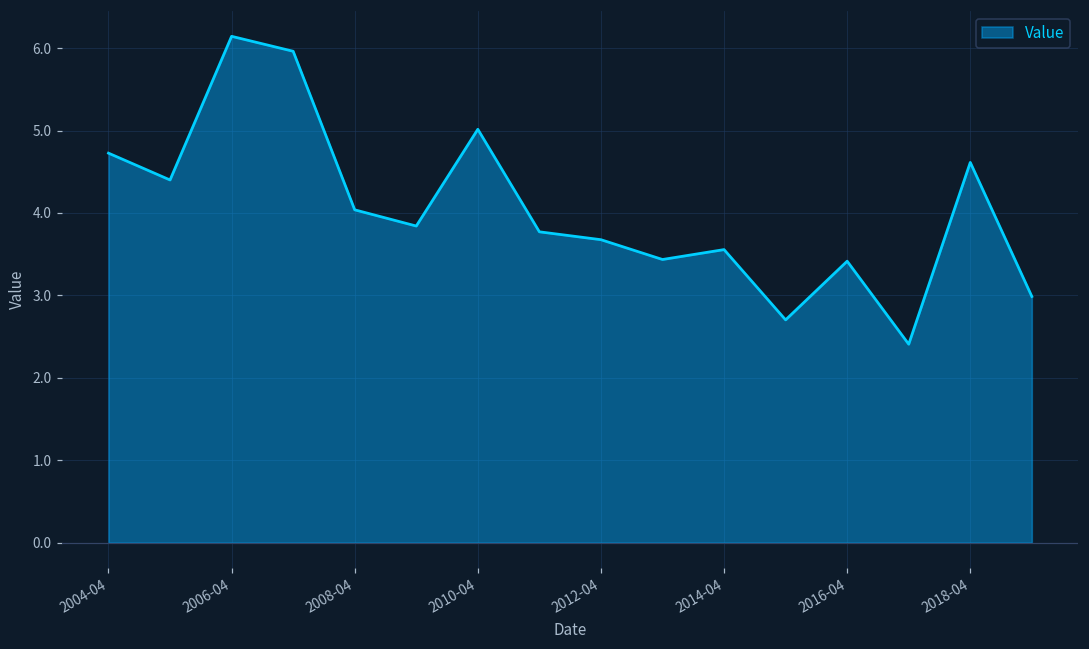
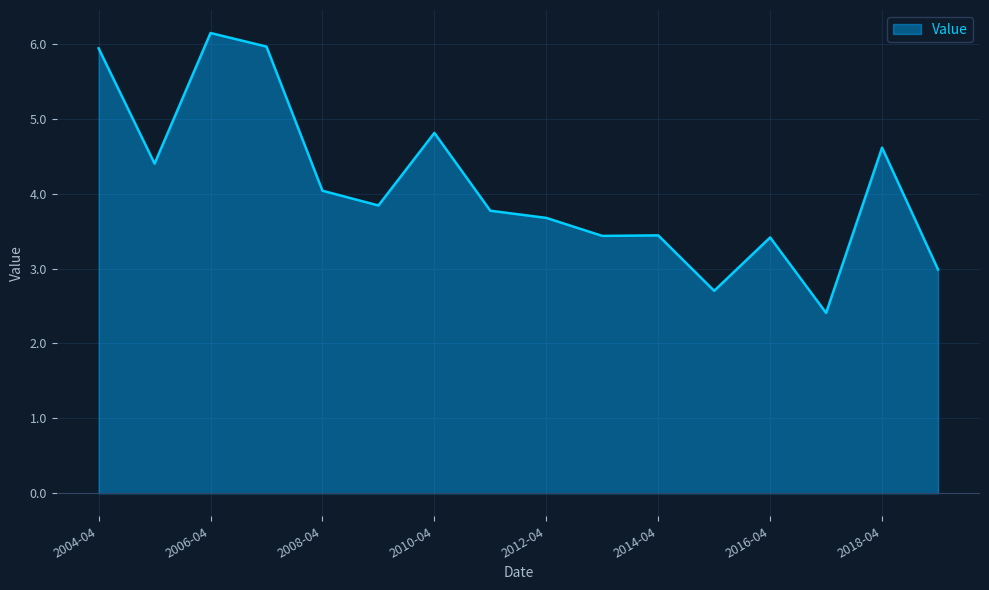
  {
-   "2004-04": 4.7,
+   "2004-04": 5.9,
    "2006-04": 6.1,
    "2008-04": 4.0,
-   "2010-04": 5.0,
+   "2010-04": 4.8,
    "2012-04": 3.7,
-   "2014-04": 3.6,
+   "2014-04": 3.4,
    "2016-04": 3.4,
    "2018-04": 4.6
  }
